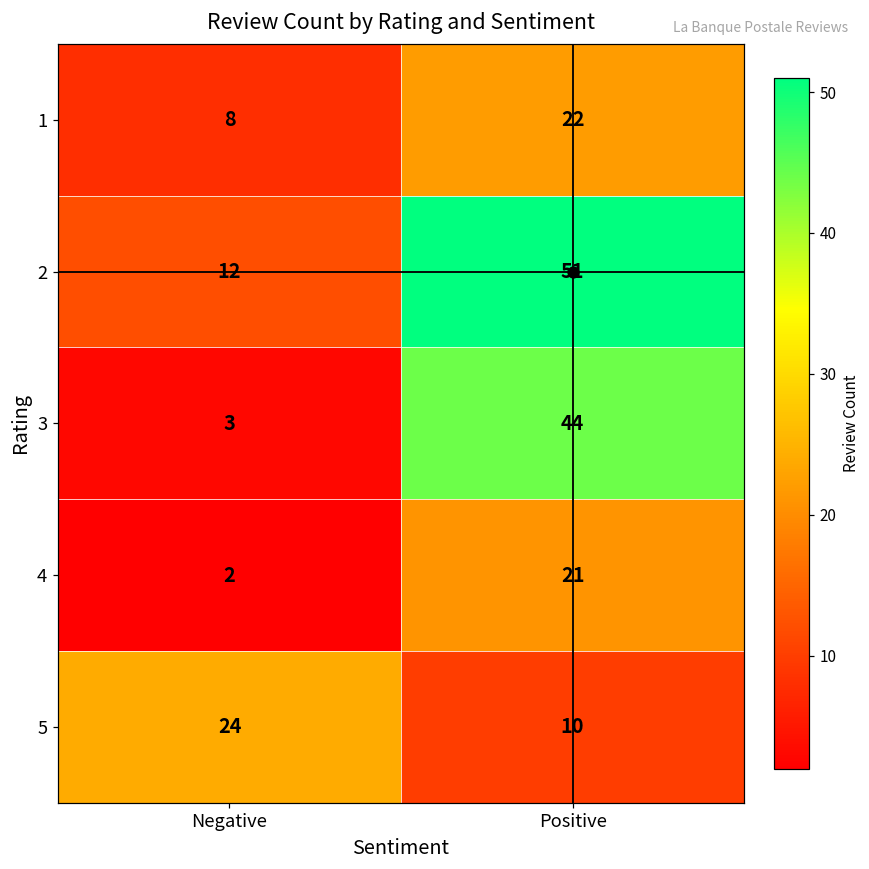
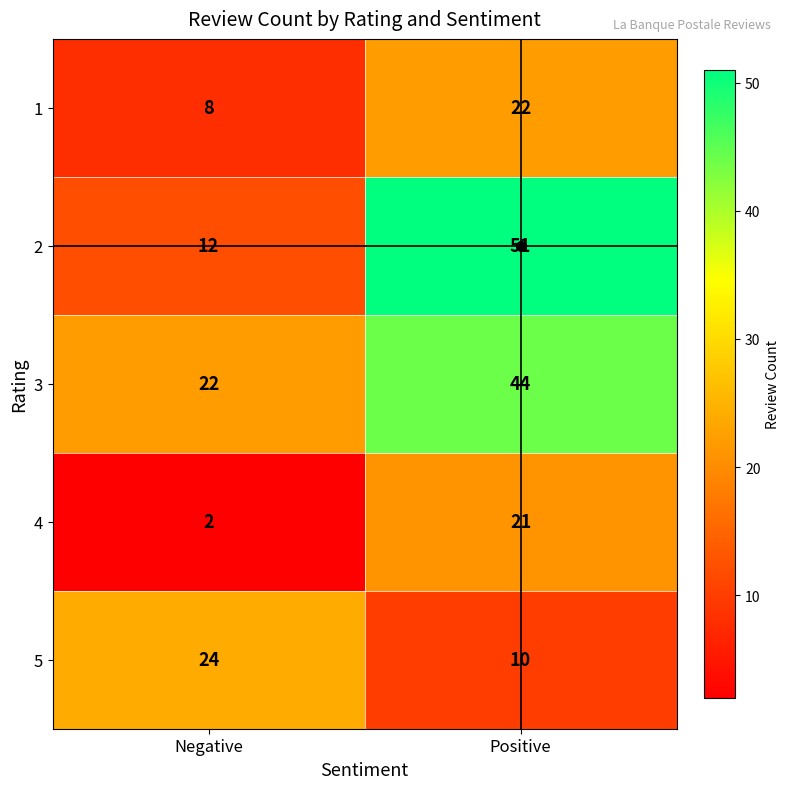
  {
    "1": {
      "Negative": 8,
      "Positive": 22
    },
    "2": {
      "Negative": 12
    },
    "3": {
-     "Negative": 3,
+     "Negative": 22,
      "Positive": 44
    },
    "4": {
      "Negative": 2,
      "Positive": 21
    },
    "5": {
      "Negative": 24,
      "Positive": 10
    }
  }
